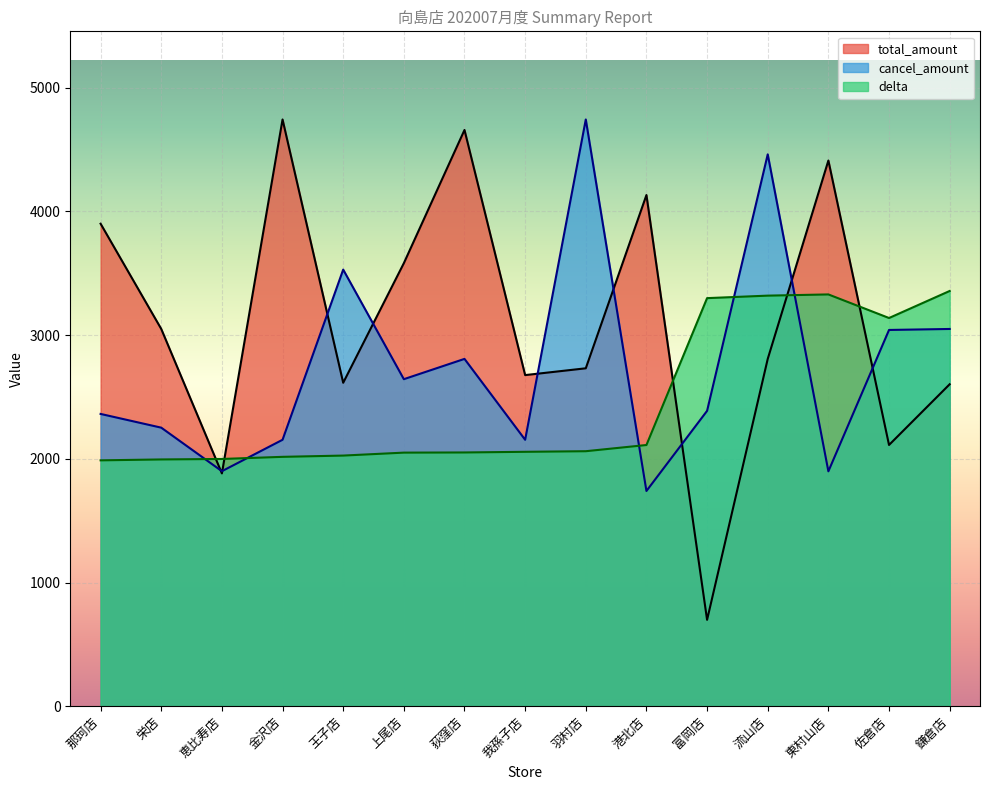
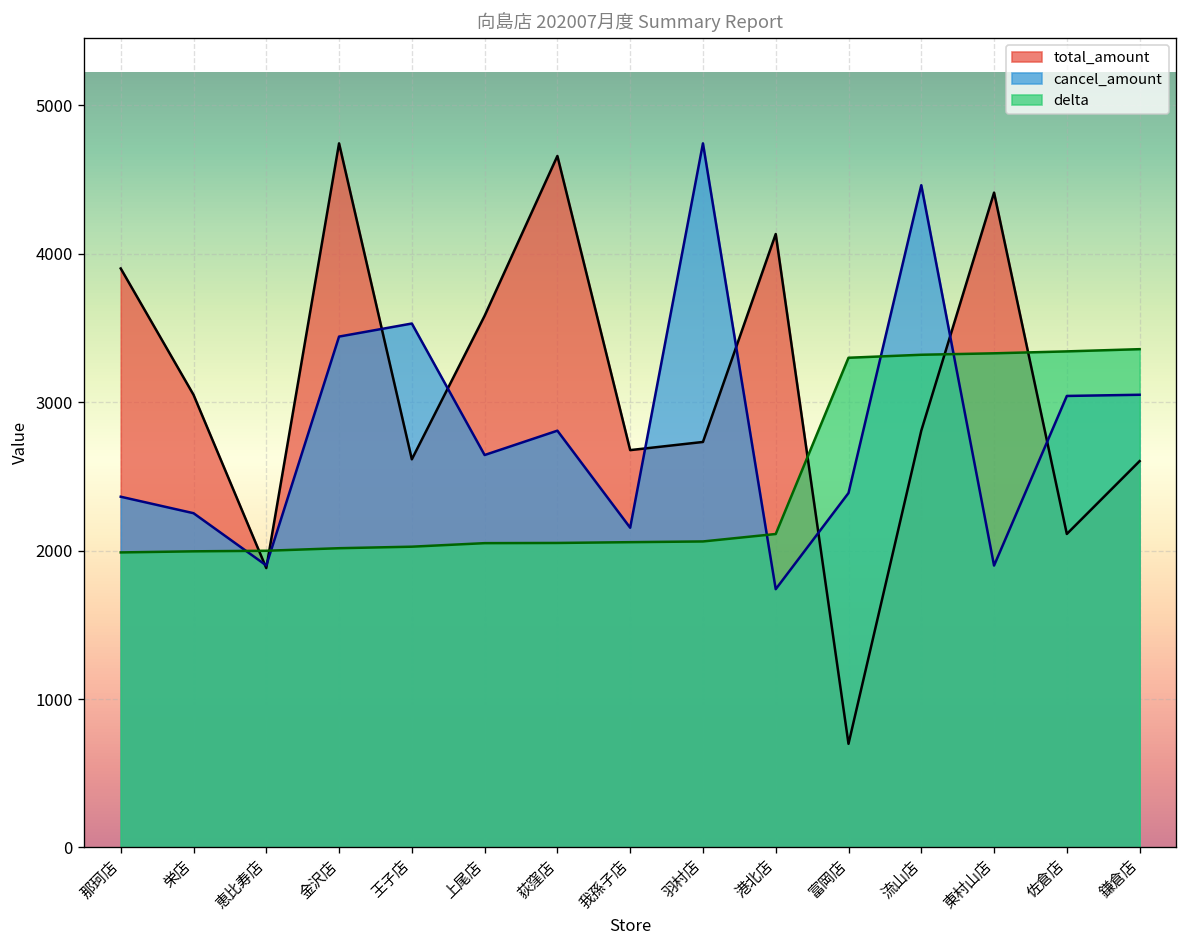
  {
    "total_amount": {
      "那珂店": 3900,
      "栄店": 3050,
      "金沢店": 4740,
      "王子店": 2620,
      "上尾店": 3580,
      "荻窪店": 4660,
      "我孫子店": 2680,
      "羽村店": 2730,
      "港北店": 4130,
      "富岡店": 700,
      "流山店": 2810,
      "東村山店": 4410,
      "佐倉店": 2110,
      "鎌倉店": 2600
    },
    "cancel_amount": {
      "那珂店": 2360,
      "栄店": 2250,
-     "金沢店": 2150,
+     "金沢店": 3440,
      "王子店": 3530,
      "上尾店": 2640,
      "荻窪店": 2810,
      "我孫子店": 2150,
      "羽村店": 4740,
      "港北店": 1740,
      "富岡店": 2390,
      "流山店": 4460,
      "東村山店": 1900,
      "佐倉店": 3040,
      "鎌倉店": 3050
    },
    "delta": {
      "那珂店": 1990,
      "栄店": 2000,
      "恵比寿店": 2000,
      "金沢店": 2020,
      "王子店": 2030,
      "上尾店": 2050,
      "荻窪店": 2050,
      "我孫子店": 2060,
      "羽村店": 2060,
      "港北店": 2110,
      "富岡店": 3300,
      "流山店": 3320,
      "東村山店": 3330,
-     "佐倉店": 3140,
+     "佐倉店": 3340,
      "鎌倉店": 3360
    }
  }
